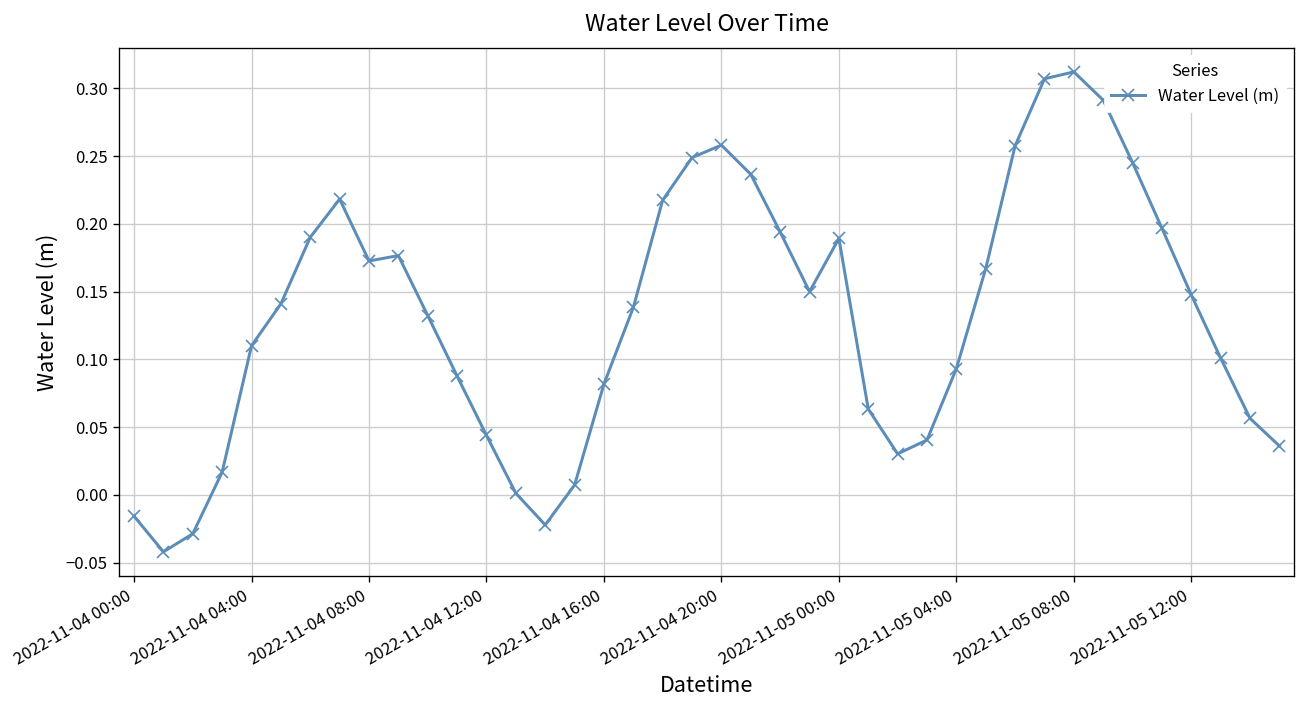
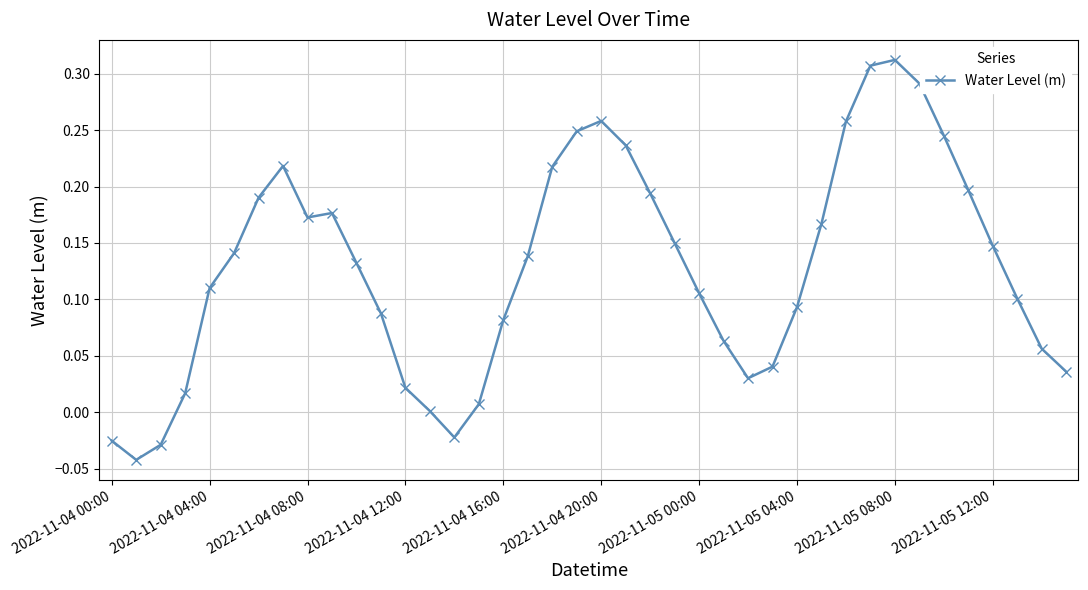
  {
-   "2022-11-04 00:00": -0.016,
+   "2022-11-04 00:00": -0.025,
    "2022-11-04 04:00": 0.110,
    "2022-11-04 08:00": 0.173,
-   "2022-11-04 12:00": 0.044,
+   "2022-11-04 12:00": 0.022,
    "2022-11-04 16:00": 0.082,
    "2022-11-04 20:00": 0.258,
-   "2022-11-05 00:00": 0.189,
+   "2022-11-05 00:00": 0.106,
    "2022-11-05 04:00": 0.093,
    "2022-11-05 08:00": 0.312,
    "2022-11-05 12:00": 0.147
  }
